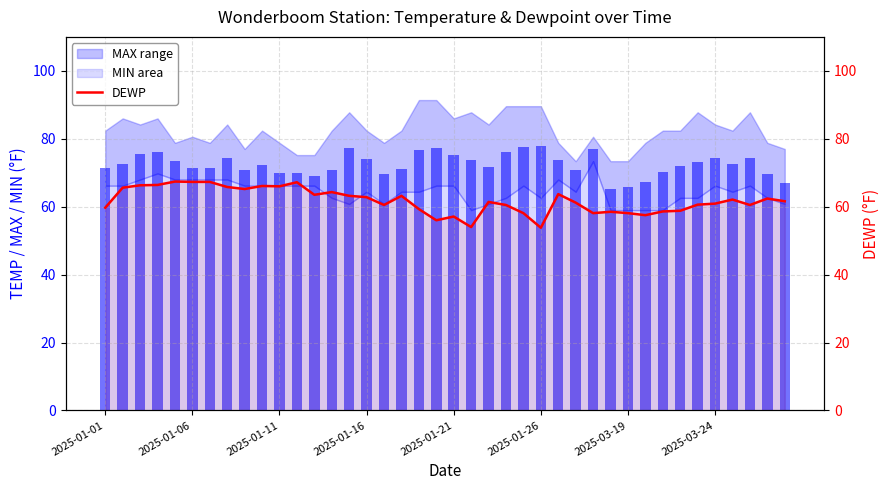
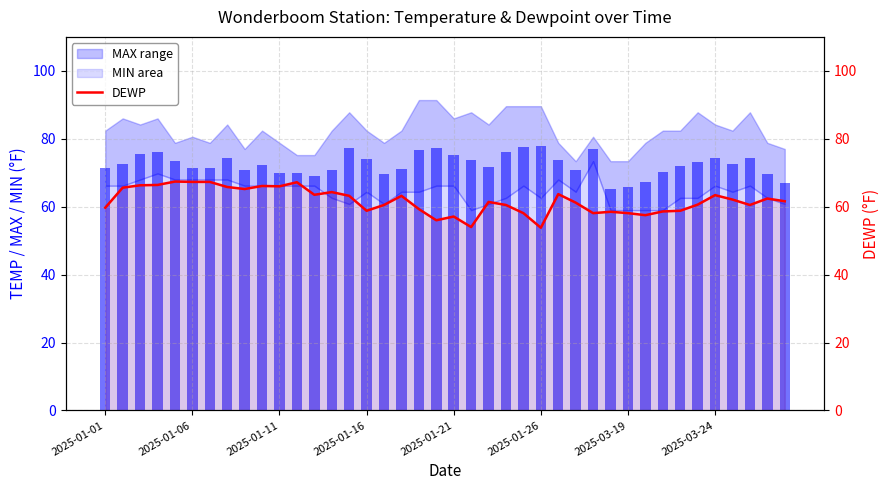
  {
    "DEWP": {
      "2025-01-01": 60,
      "2025-01-06": 67,
      "2025-01-11": 66,
-     "2025-01-16": 63,
+     "2025-01-16": 59,
      "2025-01-21": 57,
      "2025-01-26": 54,
      "2025-03-19": 58,
-     "2025-03-24": 61
+     "2025-03-24": 63
    }
  }
